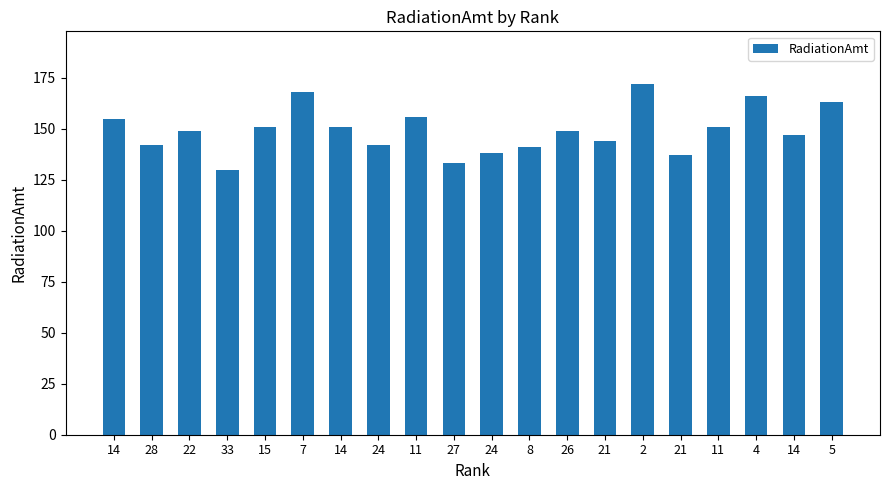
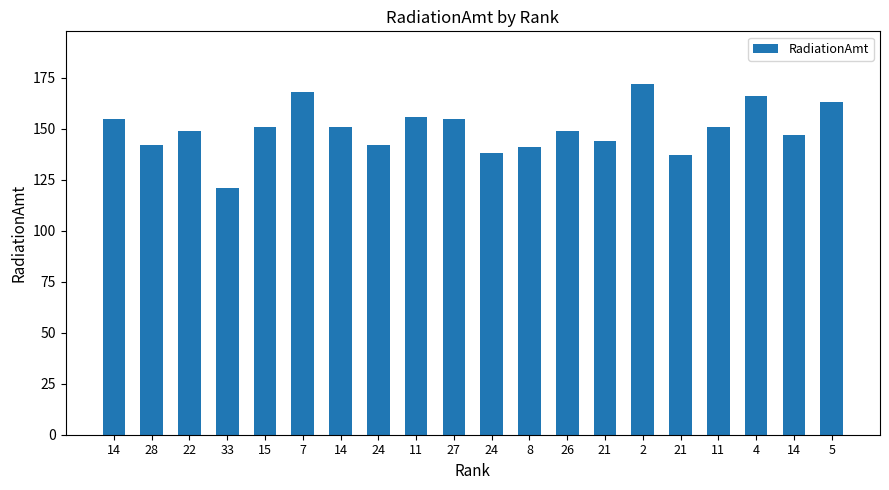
  {
    "28": 142,
    "22": 149,
-   "33": 130,
+   "33": 121,
    "15": 151,
    "7": 168,
-   "27": 133,
+   "27": 155,
    "8": 141,
    "26": 149,
    "2": 172,
    "4": 166,
    "5": 163
  }
